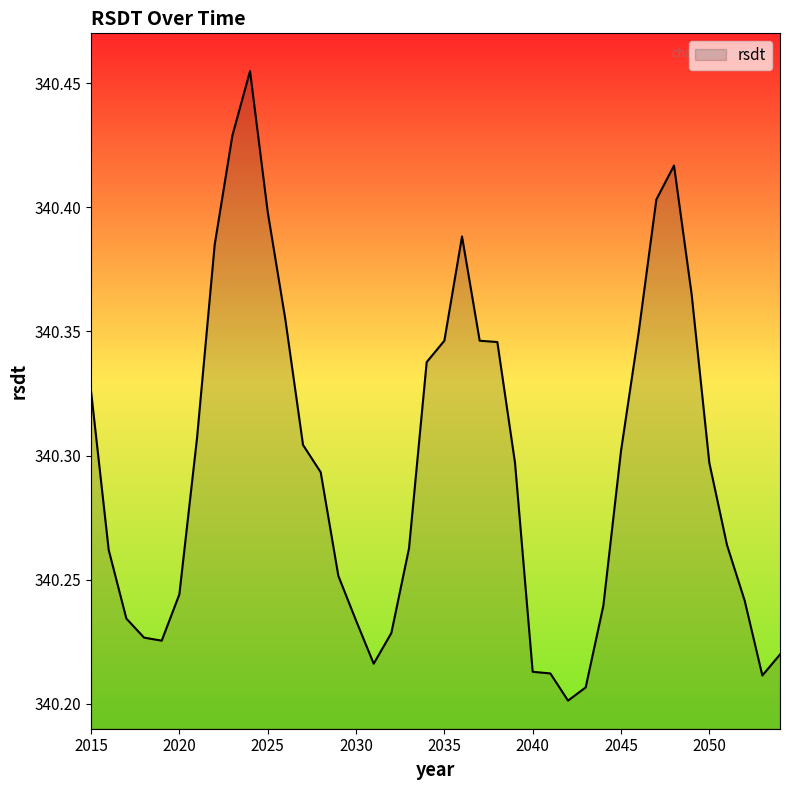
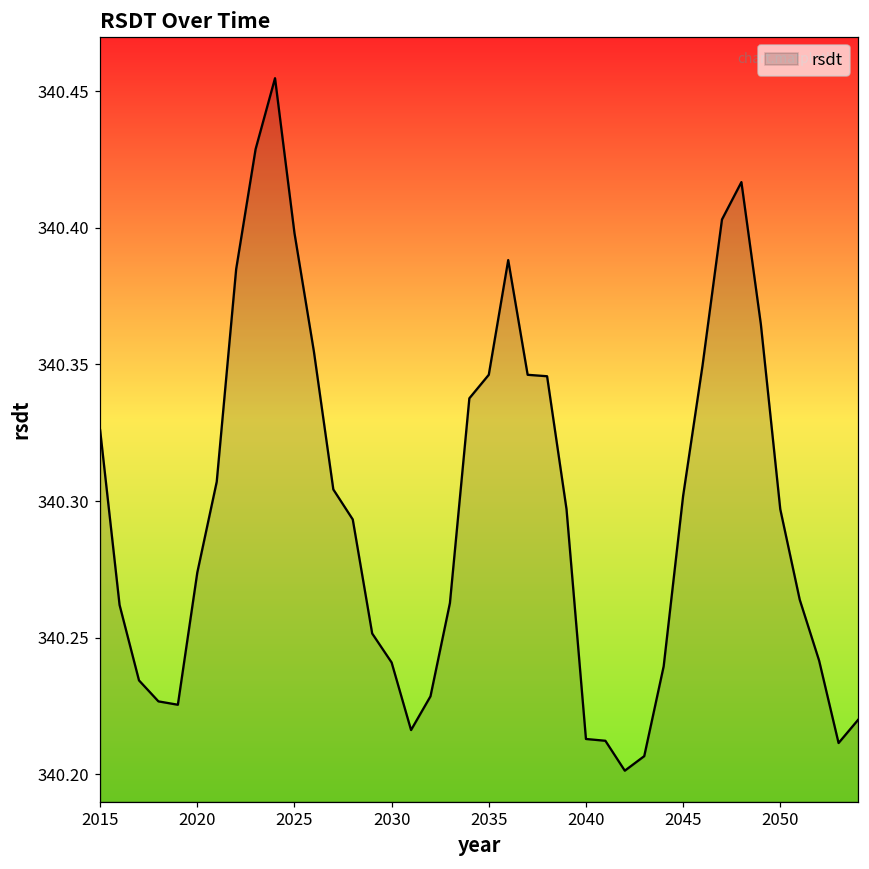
  {
    "2015": 340.326,
-   "2020": 340.244,
+   "2020": 340.274,
    "2025": 340.398,
-   "2030": 340.234,
+   "2030": 340.241,
    "2035": 340.346,
    "2040": 340.213,
    "2045": 340.302,
    "2050": 340.297
  }
